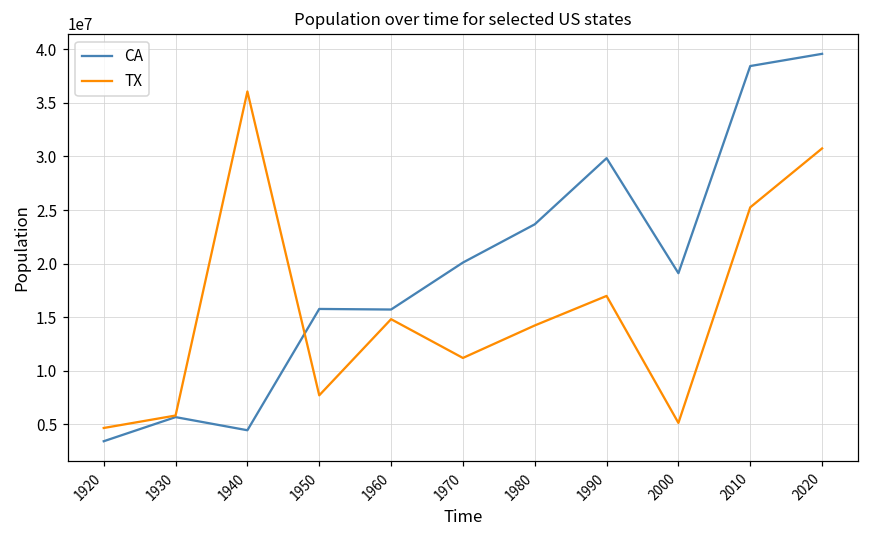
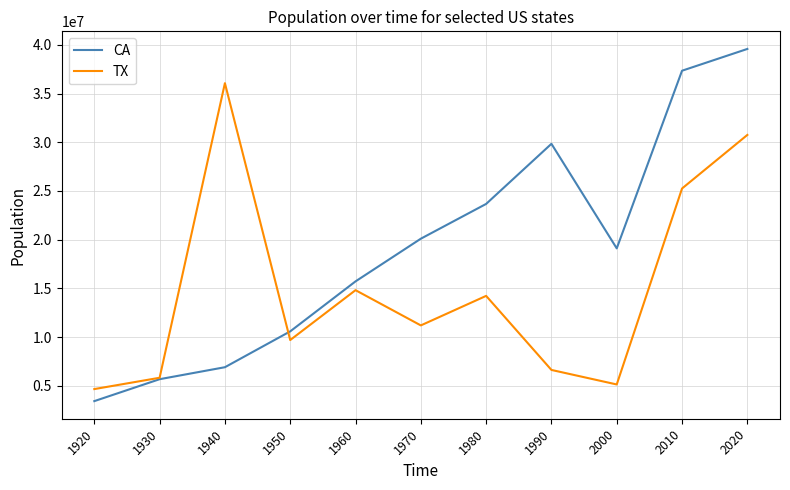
  {
    "CA": {
      "1920": 3000000,
-     "1940": 4000000,
-     "1950": 16000000,
+     "1940": 7000000,
+     "1950": 11000000,
      "1960": 16000000,
      "1970": 20000000,
      "1980": 24000000,
      "1990": 30000000,
      "2000": 19000000,
-     "2010": 38000000,
+     "2010": 37000000,
      "2020": 40000000
    },
    "TX": {
      "1920": 5000000,
      "1940": 36000000,
-     "1950": 8000000,
+     "1950": 10000000,
      "1960": 15000000,
      "1970": 11000000,
      "1980": 14000000,
-     "1990": 17000000,
+     "1990": 7000000,
      "2000": 5000000,
      "2010": 25000000,
      "2020": 31000000
    }
  }
